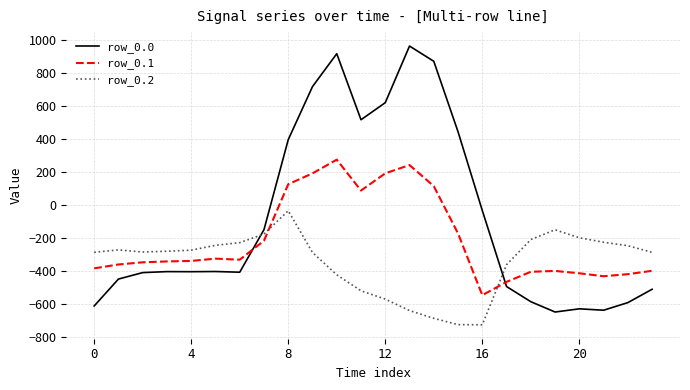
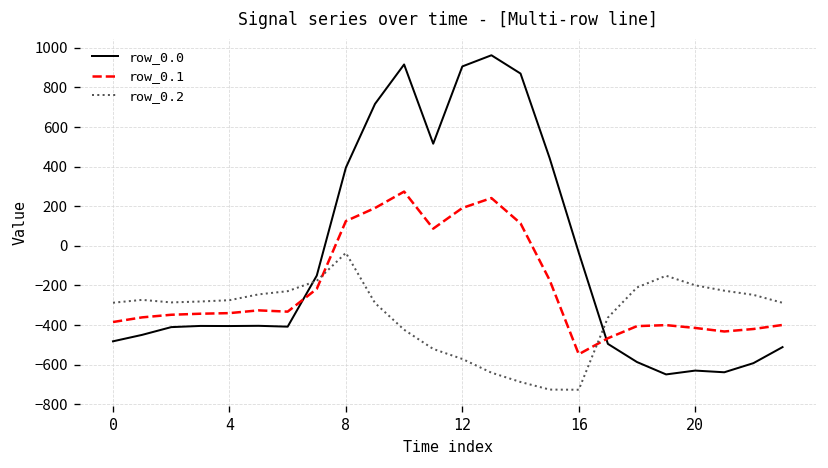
  {
    "row_0.0": {
-     "0": -610,
+     "0": -480,
      "4": -400,
      "8": 400,
-     "12": 620,
+     "12": 910,
      "16": -30,
      "20": -630
    },
    "row_0.1": {
      "0": -380,
      "4": -340,
      "8": 130,
      "12": 190,
      "16": -550,
      "20": -410
    },
    "row_0.2": {
      "0": -290,
      "4": -270,
      "8": -40,
      "12": -570,
      "16": -730,
      "20": -200
    }
  }
